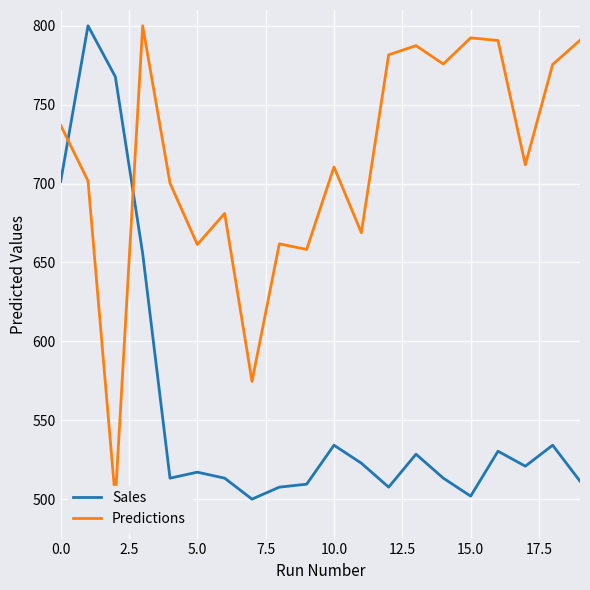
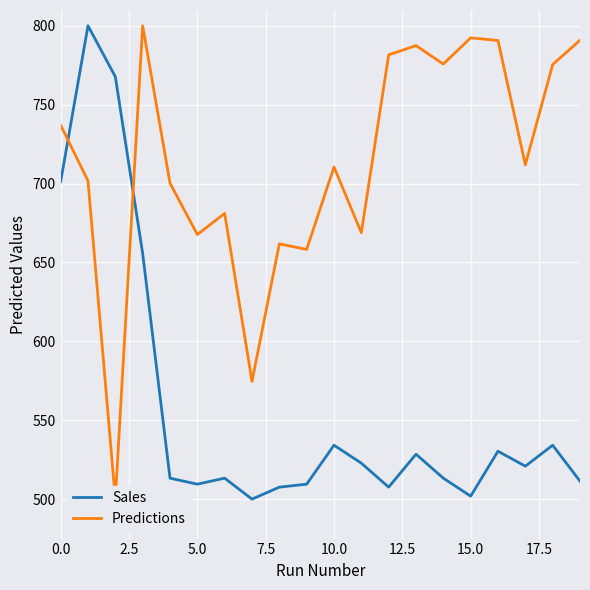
  {
    "Sales": {
      "0.0": 701,
-     "5.0": 517,
+     "5.0": 509,
      "10.0": 534,
      "15.0": 502
    },
    "Predictions": {
      "0.0": 737,
-     "5.0": 661,
+     "5.0": 668,
      "10.0": 711,
      "15.0": 792
    }
  }
